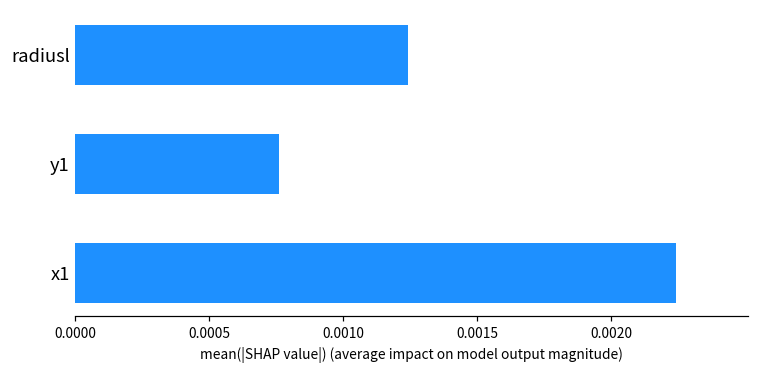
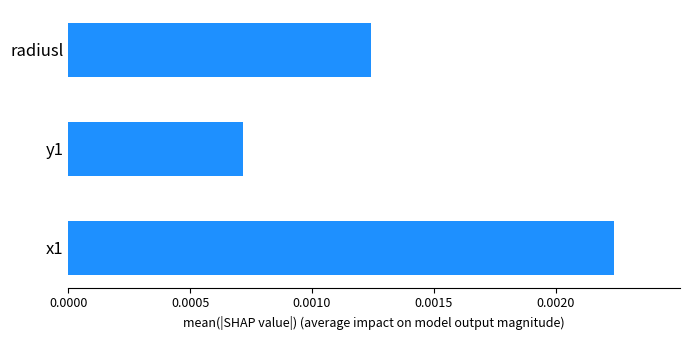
  {
    "radiusl": 0.00124,
-   "y1": 0.00076,
+   "y1": 0.00072,
    "x1": 0.00224
  }
